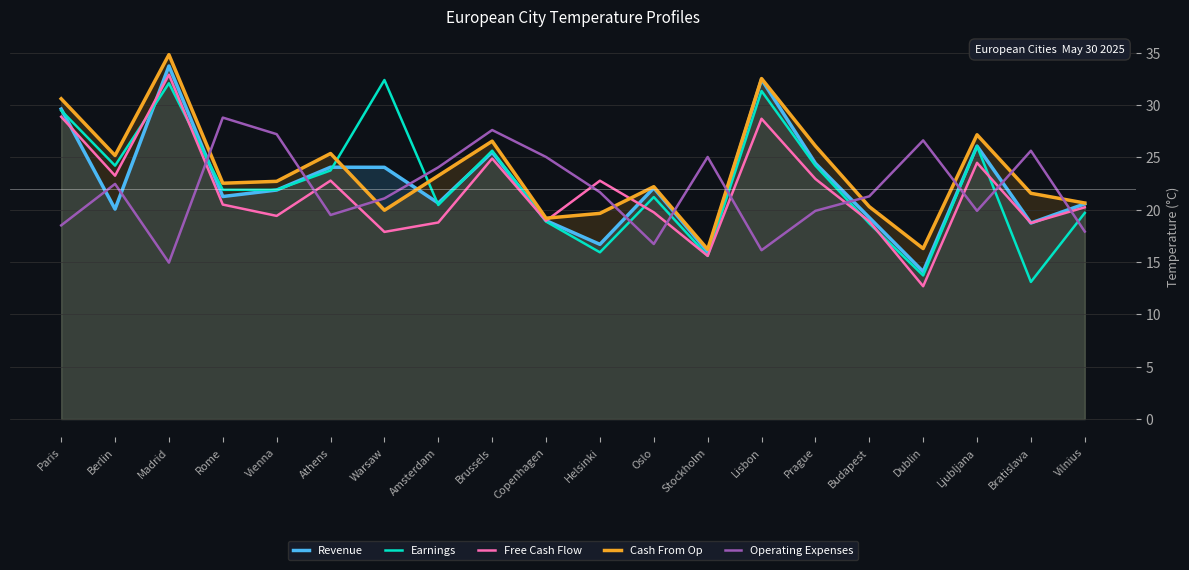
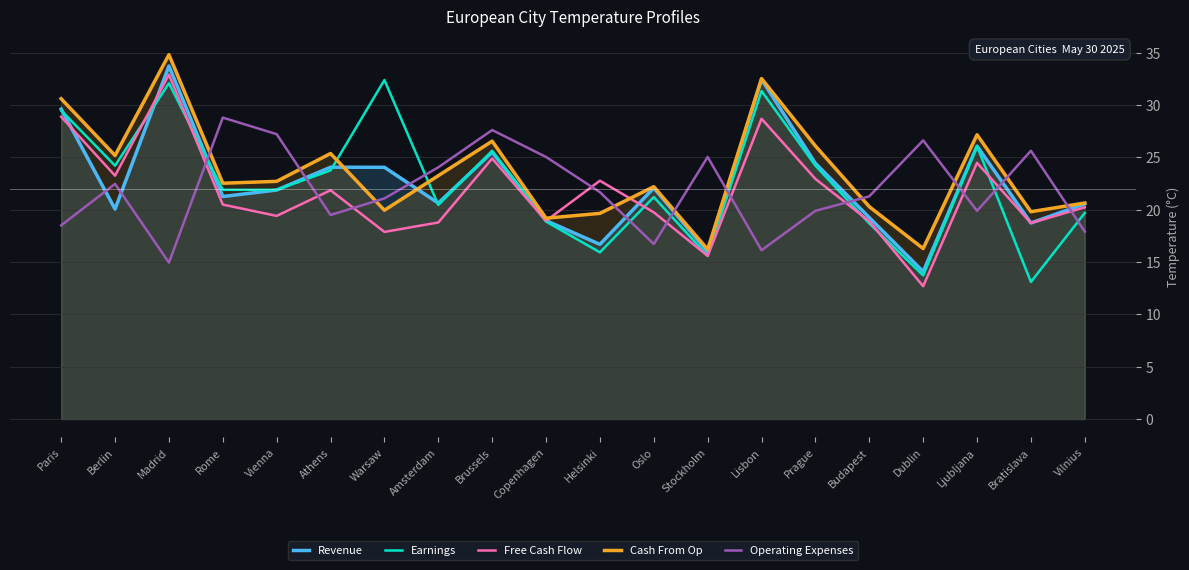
  {
    "Revenue": {
      "Berlin": 20.1,
      "Madrid": 33.7,
      "Rome": 21.3,
      "Athens": 24.1,
      "Warsaw": 24.1,
      "Helsinki": 16.7,
      "Budapest": 19.3,
      "Dublin": 14.1
    },
    "Earnings": {
      "Berlin": 24.2,
      "Madrid": 32.1,
      "Rome": 21.9,
      "Athens": 23.8,
      "Warsaw": 32.4,
      "Helsinki": 15.9,
      "Oslo": 21.2,
      "Lisbon": 31.3,
      "Dublin": 13.7,
      "Bratislava": 13.1,
      "Vilnius": 19.7
    },
    "Free Cash Flow": {
      "Paris": 28.9,
      "Berlin": 23.3,
      "Madrid": 32.9,
      "Rome": 20.5,
      "Vienna": 19.4,
-     "Athens": 22.8,
+     "Athens": 21.9,
      "Warsaw": 17.9,
      "Amsterdam": 18.8,
      "Brussels": 24.9,
      "Helsinki": 22.8,
      "Oslo": 19.8,
      "Lisbon": 28.7,
      "Prague": 22.9,
      "Dublin": 12.7,
      "Ljubljana": 24.5,
      "Vilnius": 20.2
    },
    "Cash From Op": {
      "Paris": 30.6,
      "Berlin": 25.2,
      "Madrid": 34.8,
      "Rome": 22.5,
      "Vienna": 22.7,
      "Athens": 25.4,
      "Warsaw": 20.0,
      "Amsterdam": 23.3,
      "Brussels": 26.6,
      "Helsinki": 19.7,
      "Prague": 26.1,
      "Budapest": 20.3,
      "Dublin": 16.3,
      "Ljubljana": 27.2,
-     "Bratislava": 21.6
+     "Bratislava": 19.8
    },
    "Operating Expenses": {
      "Paris": 18.5,
      "Berlin": 22.5,
      "Madrid": 14.9,
      "Rome": 28.8,
      "Vienna": 27.2,
      "Athens": 19.5,
      "Warsaw": 21.1,
      "Amsterdam": 24.0,
      "Brussels": 27.6,
      "Copenhagen": 25.0,
      "Helsinki": 21.7,
      "Oslo": 16.7,
      "Stockholm": 25.0,
      "Lisbon": 16.1,
      "Prague": 19.9,
      "Budapest": 21.3,
      "Dublin": 26.6,
      "Ljubljana": 19.9,
      "Bratislava": 25.6,
      "Vilnius": 17.9
    }
  }
